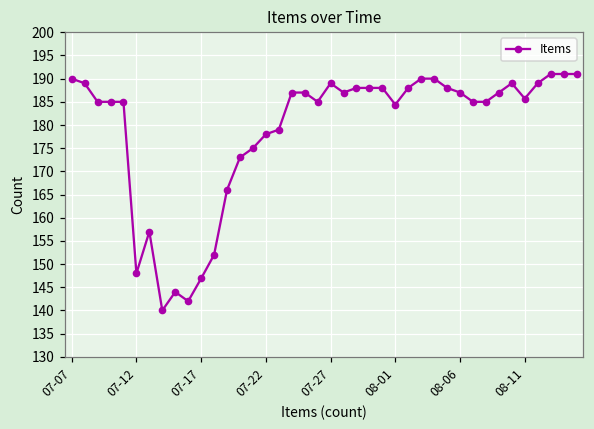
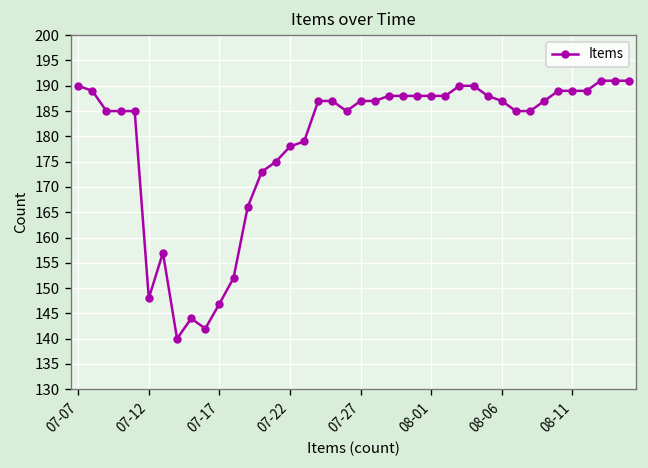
  {
    "07-07": 190,
    "07-12": 148,
    "07-17": 147,
    "07-22": 178,
-   "07-27": 189,
-   "08-01": 184,
+   "07-27": 187,
+   "08-01": 188,
    "08-06": 187,
-   "08-11": 186
+   "08-11": 189
  }
